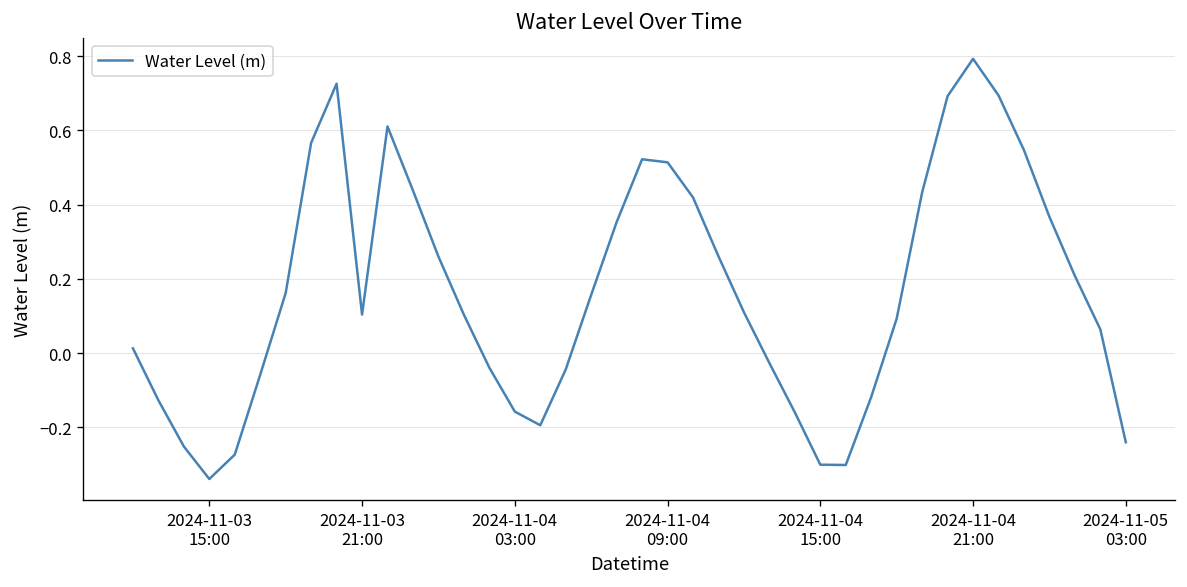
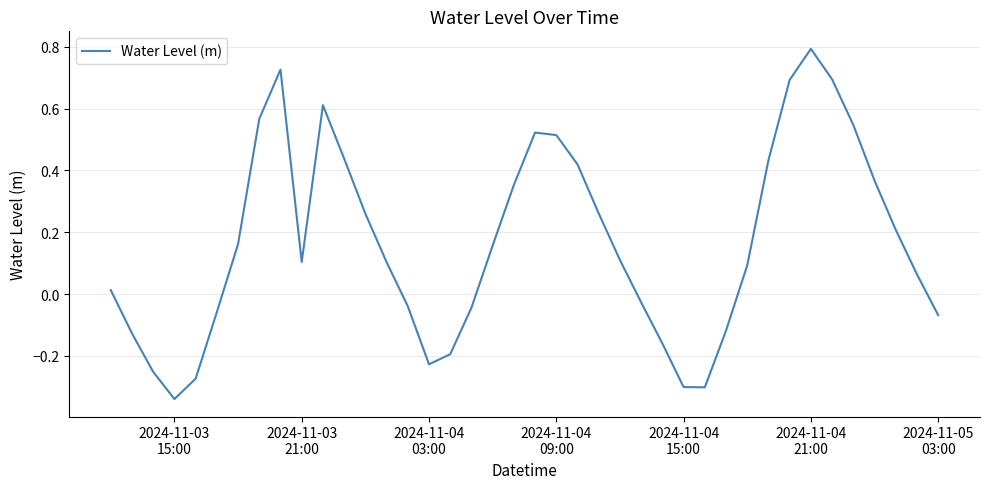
  {
    "2024-11-03 15:00": -0.34,
    "2024-11-03 21:00": 0.10,
-   "2024-11-04 03:00": -0.16,
+   "2024-11-04 03:00": -0.23,
    "2024-11-04 09:00": 0.51,
    "2024-11-04 15:00": -0.30,
    "2024-11-04 21:00": 0.79,
-   "2024-11-05 03:00": -0.24
+   "2024-11-05 03:00": -0.07
  }
